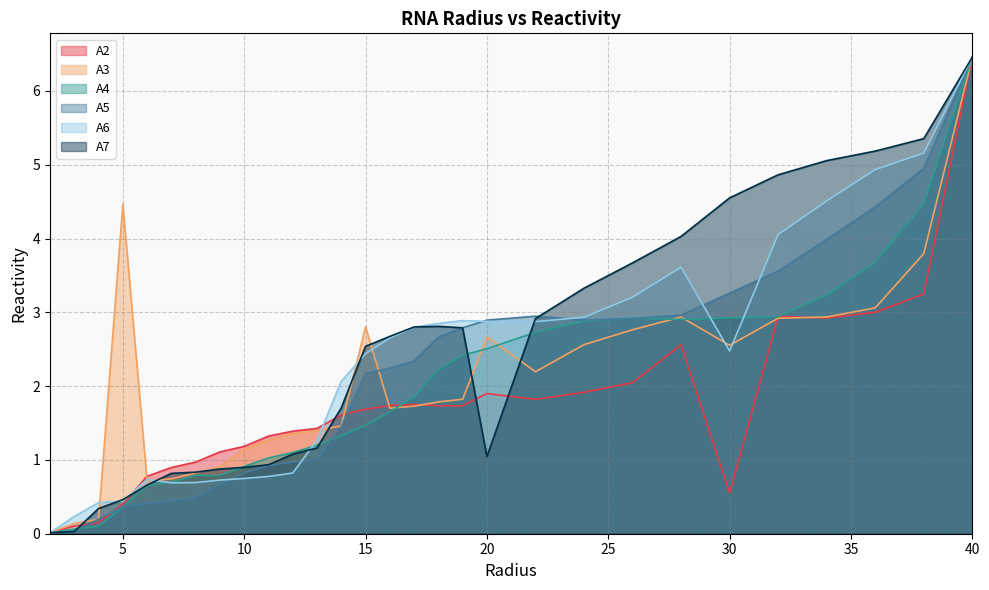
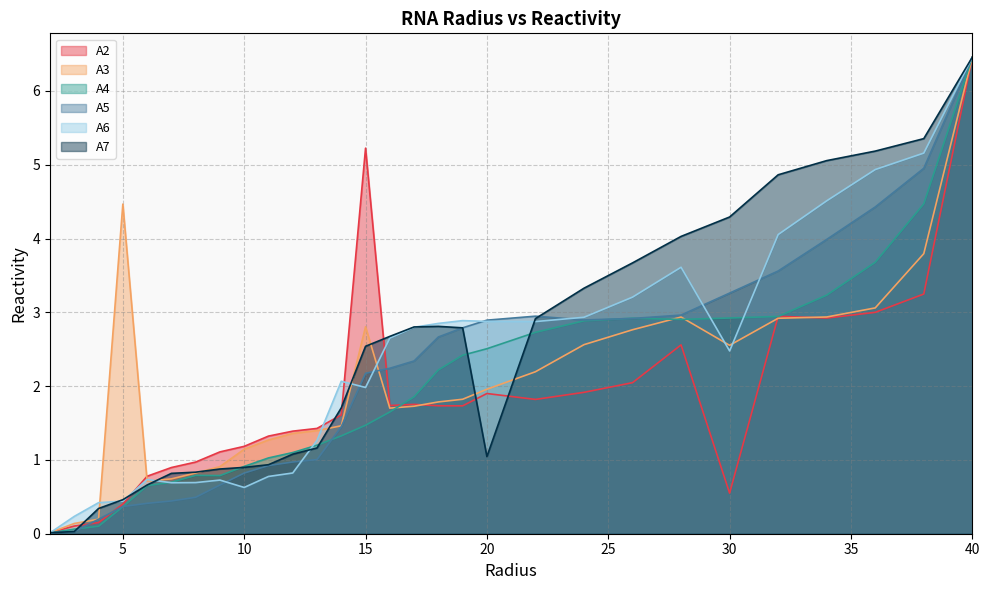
  {
    "A2": {
      "10": 1.2,
-     "15": 1.7,
+     "15": 5.2,
      "20": 1.9,
      "30": 0.6
    },
    "A3": {
      "5": 4.5,
      "10": 1.1,
      "15": 2.8,
-     "20": 2.7,
+     "20": 2.0,
      "30": 2.6
    },
    "A6": {
-     "10": 0.7,
-     "15": 2.4,
+     "10": 0.6,
+     "15": 2.0,
      "30": 2.5
    },
    "A7": {
      "15": 2.5,
      "20": 1.0,
-     "30": 4.6
+     "30": 4.3
    }
  }
